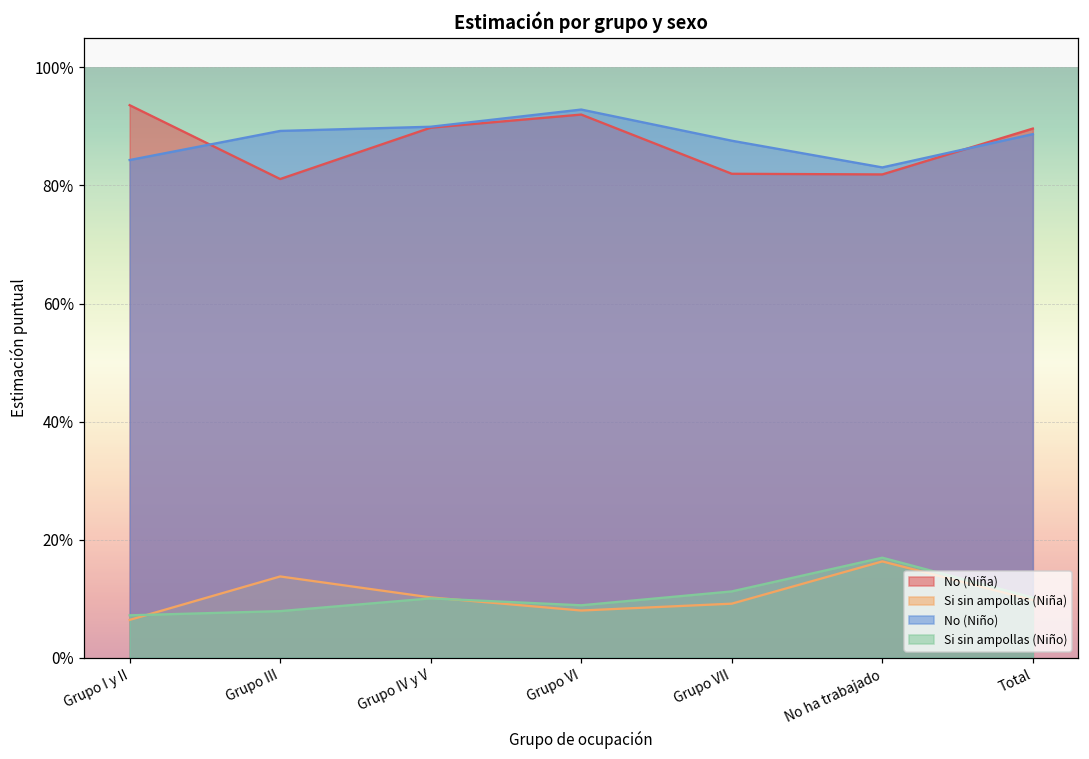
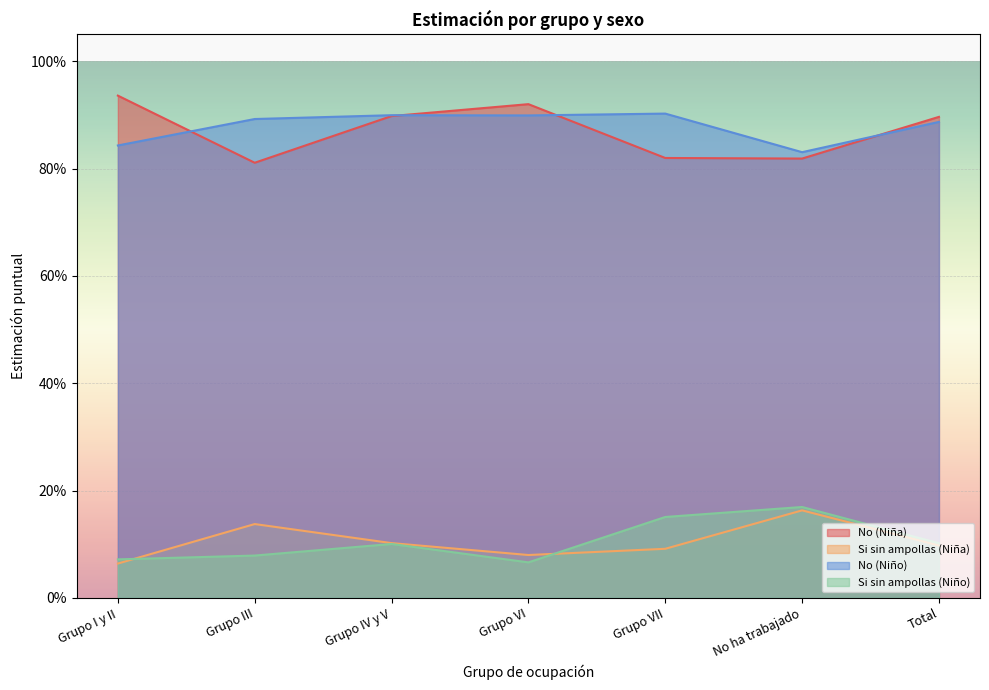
  {
    "No (Niña)": {
      "Grupo I y II": "94%",
      "Grupo III": "81%",
      "Grupo VI": "92%",
      "Grupo VII": "82%",
      "No ha trabajado": "82%",
      "Total": "90%"
    },
    "Si sin ampollas (Niña)": {
      "Grupo I y II": "6%",
      "Grupo III": "14%",
      "Grupo VI": "8%",
      "Grupo VII": "9%",
      "No ha trabajado": "16%"
    },
    "No (Niño)": {
      "Grupo I y II": "84%",
      "Grupo III": "89%",
-     "Grupo VI": "93%",
-     "Grupo VII": "88%",
+     "Grupo VI": "90%",
+     "Grupo VII": "90%",
      "No ha trabajado": "83%",
      "Total": "89%"
    },
    "Si sin ampollas (Niño)": {
      "Grupo I y II": "7%",
      "Grupo III": "8%",
-     "Grupo VI": "9%",
-     "Grupo VII": "11%",
+     "Grupo VI": "7%",
+     "Grupo VII": "15%",
      "No ha trabajado": "17%"
    }
  }
